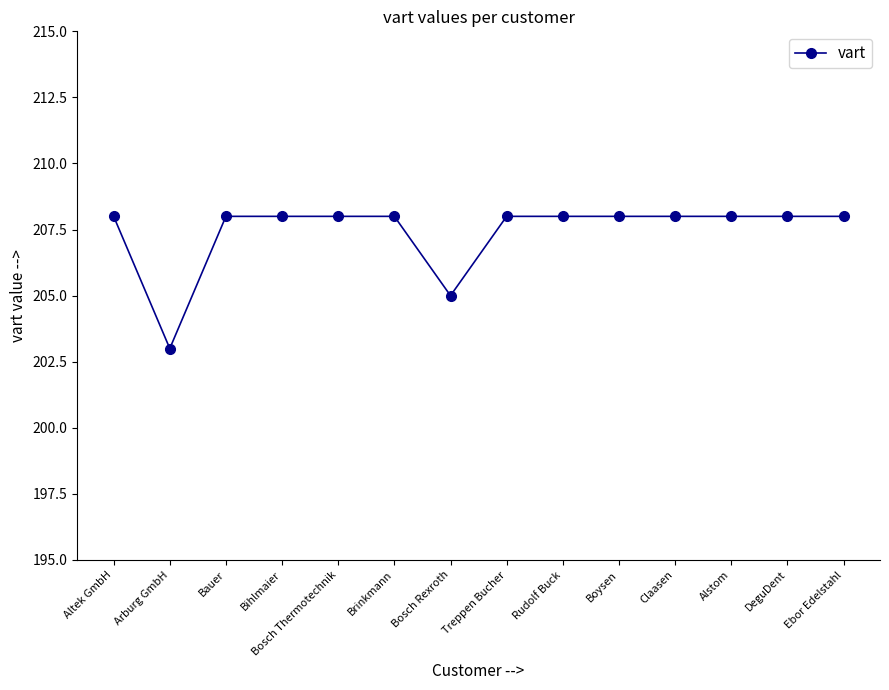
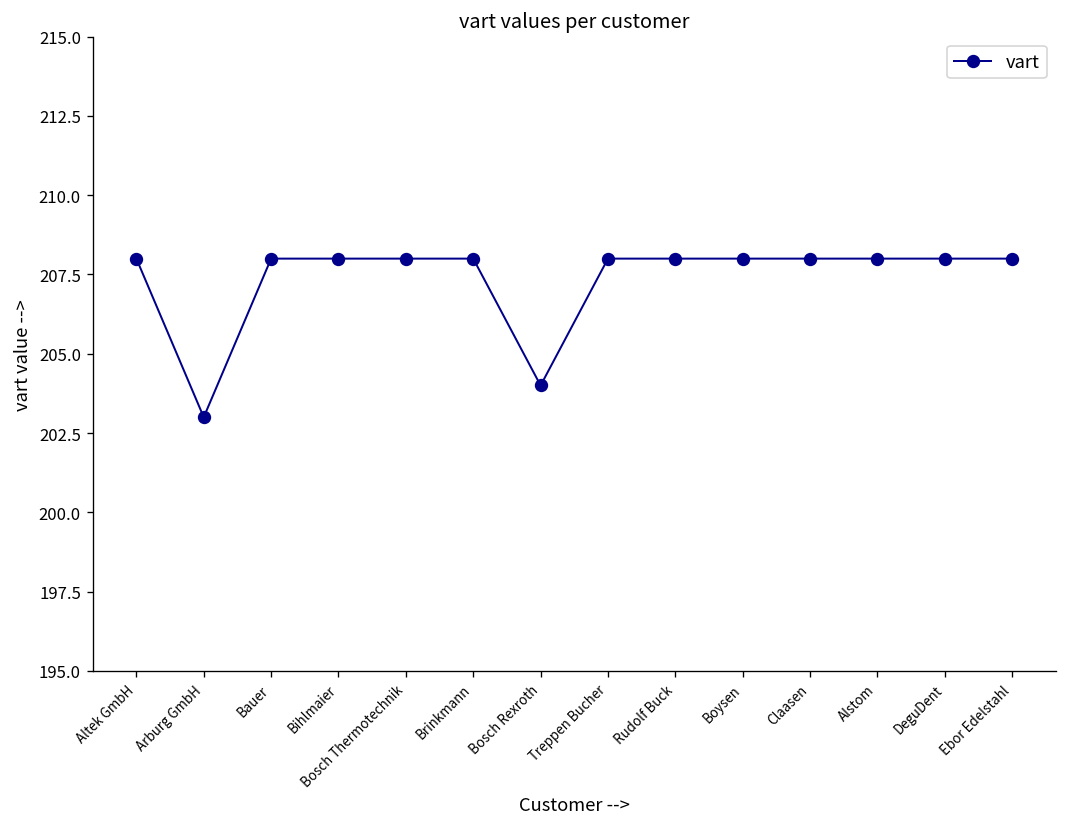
  {
    "Altek GmbH": 208,
    "Arburg GmbH": 203,
    "Bauer": 208,
    "Bihlmaier": 208,
    "Bosch Thermotechnik": 208,
    "Brinkmann": 208,
-   "Bosch Rexroth": 205,
+   "Bosch Rexroth": 204,
    "Treppen Bucher": 208,
    "Rudolf Buck": 208,
    "Boysen": 208,
    "Claasen": 208,
    "Alstom": 208,
    "DeguDent": 208,
    "Ebor Edelstahl": 208
  }
